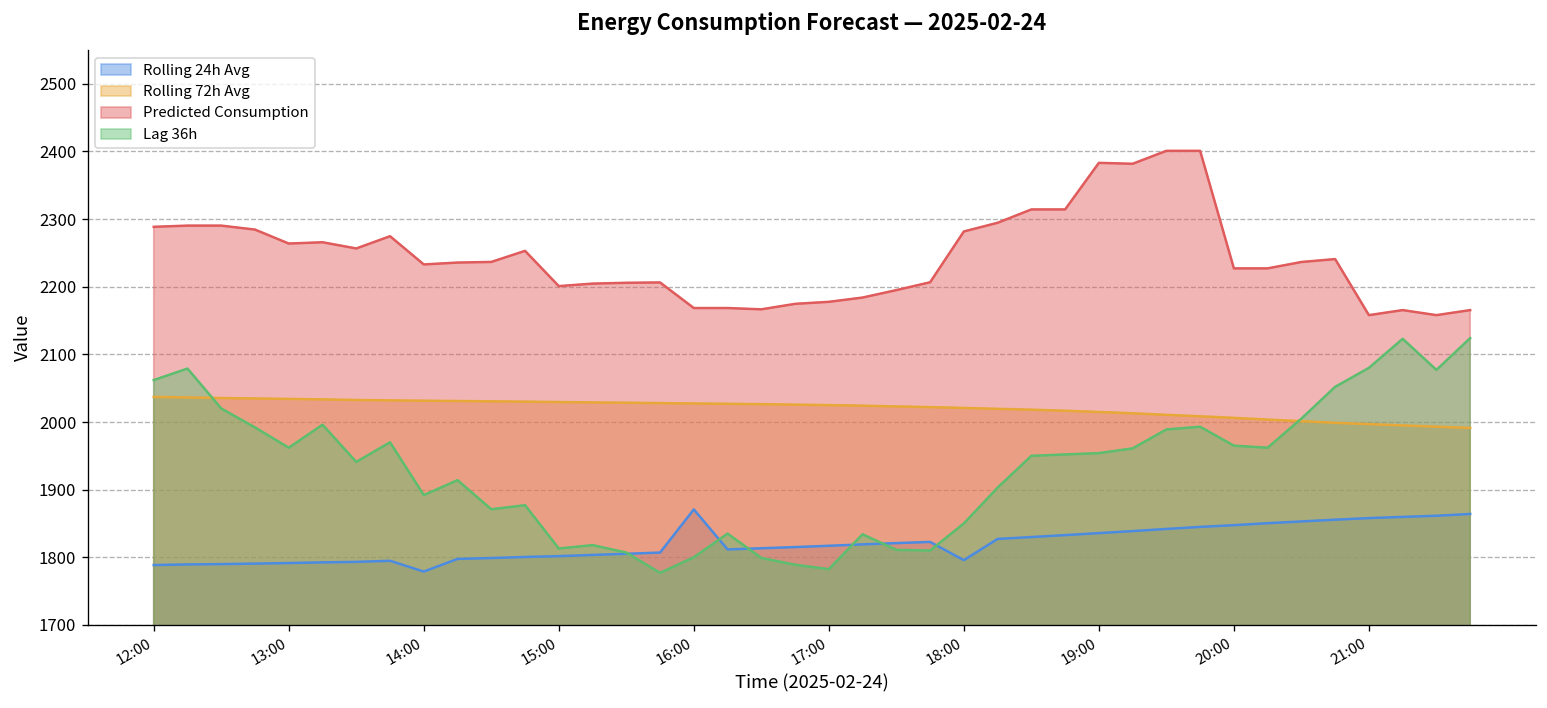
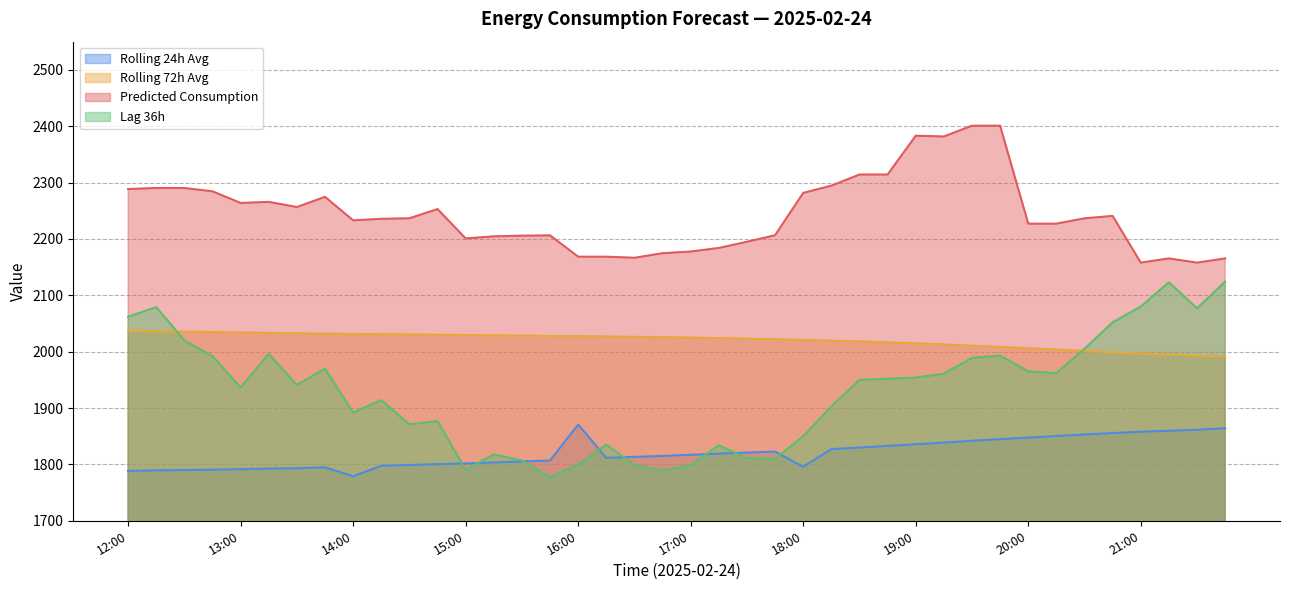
  {
    "Rolling 24h Avg": {
      "12:00": 1790,
      "13:00": 1790,
      "14:00": 1780,
      "15:00": 1800,
      "16:00": 1870,
      "17:00": 1820,
      "18:00": 1800,
      "19:00": 1840,
      "20:00": 1850,
      "21:00": 1860
    },
    "Lag 36h": {
      "12:00": 2060,
-     "13:00": 1960,
+     "13:00": 1940,
      "14:00": 1890,
-     "15:00": 1810,
+     "15:00": 1790,
      "16:00": 1800,
-     "17:00": 1780,
+     "17:00": 1800,
      "18:00": 1850,
      "19:00": 1950,
      "20:00": 1970,
      "21:00": 2080
    }
  }
